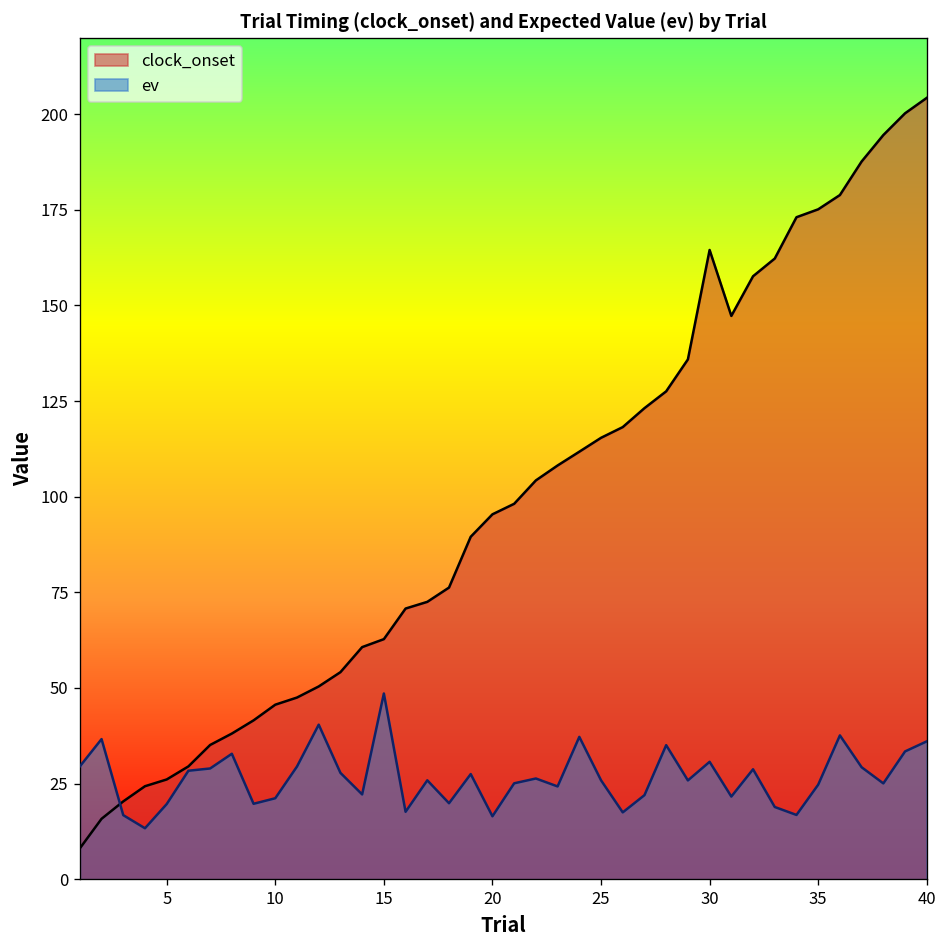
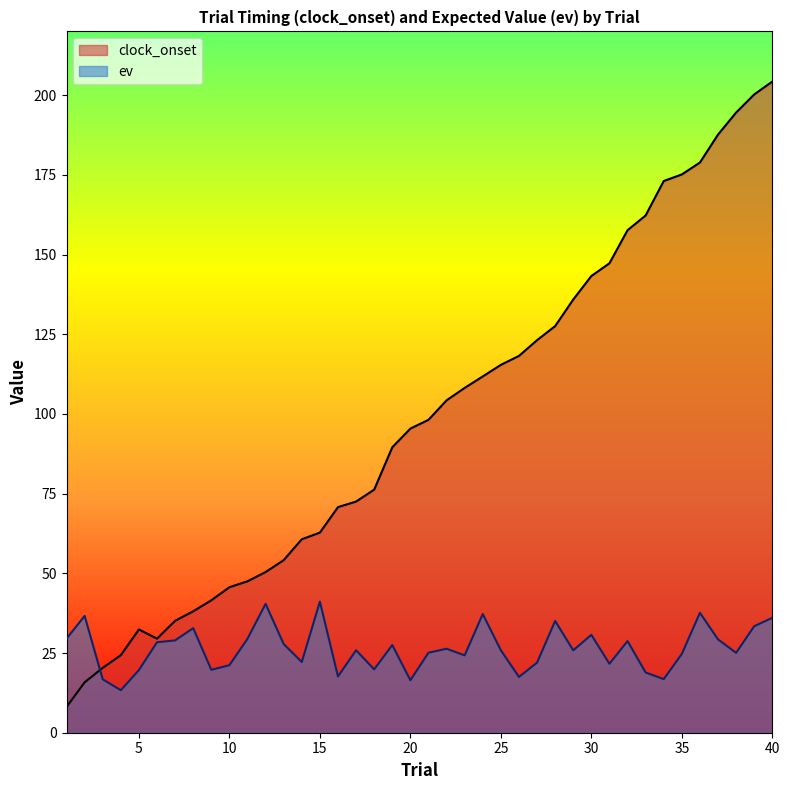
  {
    "clock_onset": {
-     "5": 26,
+     "5": 32,
      "10": 46,
      "15": 63,
      "20": 95,
      "25": 115,
-     "30": 165,
+     "30": 143,
      "35": 175,
      "40": 204
    },
    "ev": {
      "5": 20,
      "10": 21,
-     "15": 49,
+     "15": 41,
      "20": 16,
      "25": 26,
      "30": 31,
      "35": 25,
      "40": 36
    }
  }
